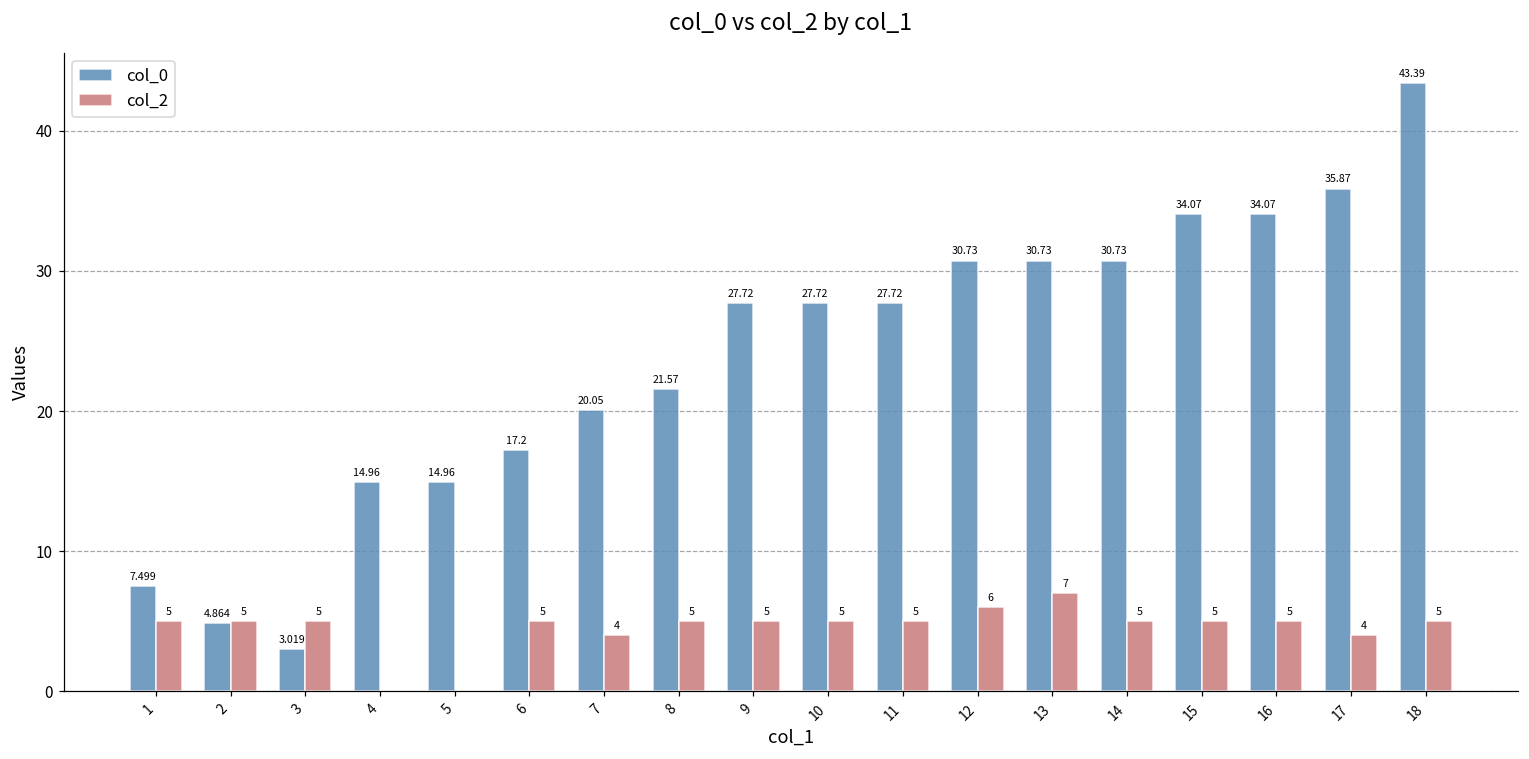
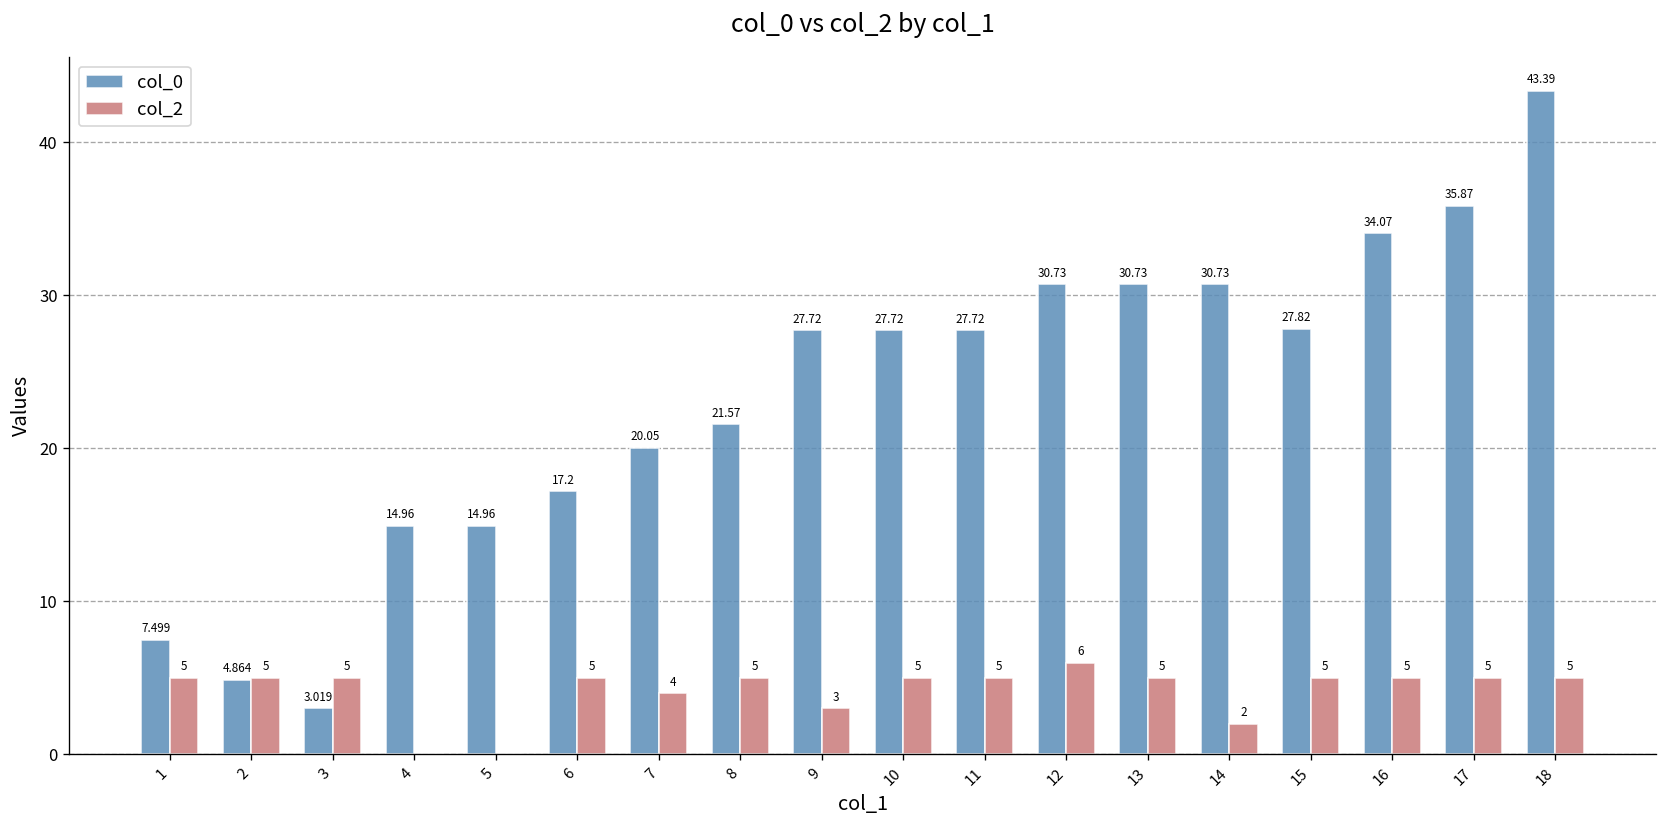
  {
    "col_0": {
      "1": 7.499,
      "2": 4.864,
      "3": 3.019,
      "4": 14.96,
      "5": 14.96,
      "6": 17.2,
      "7": 20.05,
      "8": 21.57,
      "9": 27.72,
      "10": 27.72,
      "11": 27.72,
      "12": 30.73,
      "13": 30.73,
      "14": 30.73,
-     "15": 34.07,
+     "15": 27.82,
      "16": 34.07,
      "17": 35.87,
      "18": 43.39
    },
    "col_2": {
      "1": 5,
      "2": 5,
      "3": 5,
      "6": 5,
      "7": 4,
      "8": 5,
-     "9": 5,
+     "9": 3,
      "10": 5,
      "11": 5,
      "12": 6,
-     "13": 7,
-     "14": 5,
+     "13": 5,
+     "14": 2,
      "15": 5,
      "16": 5,
-     "17": 4,
+     "17": 5,
      "18": 5
    }
  }
